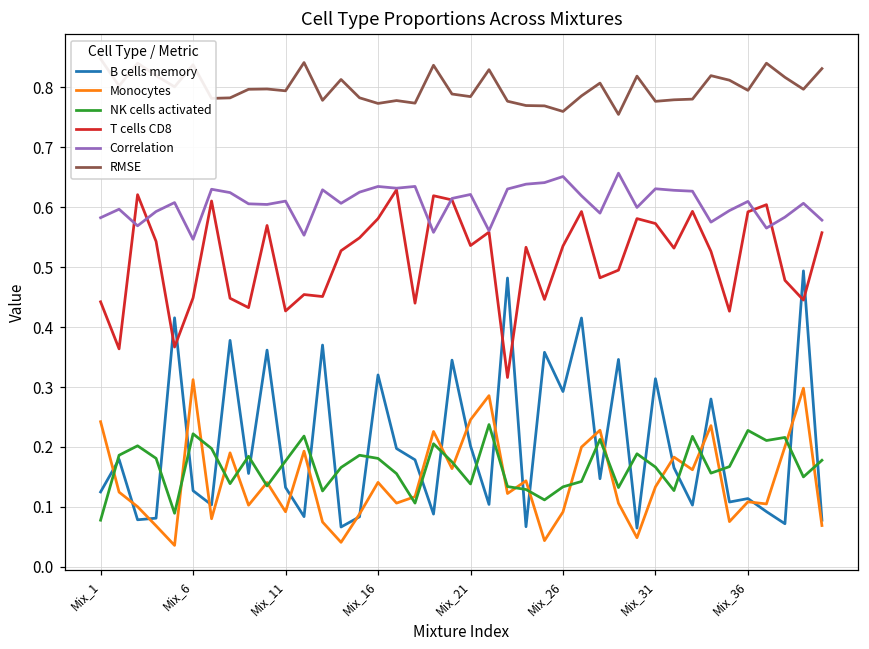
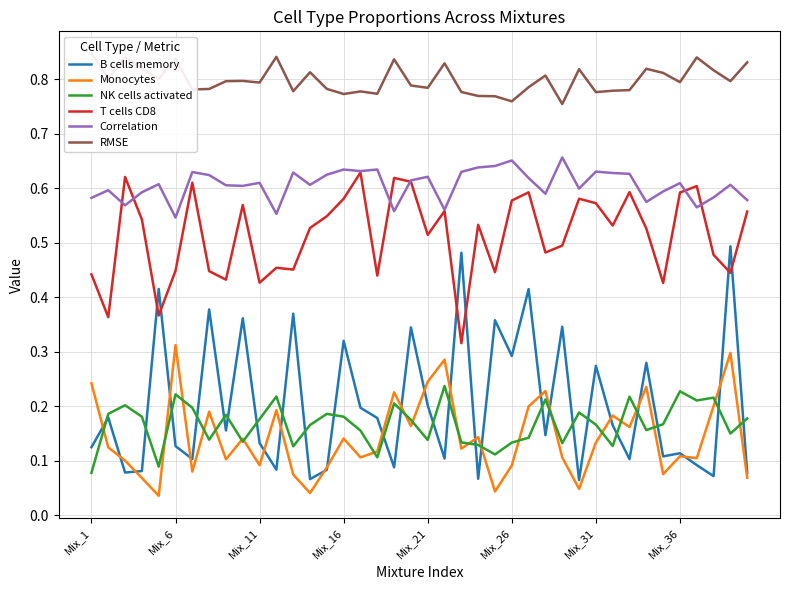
  {
    "B cells memory": {
      "Mix_1": 0.12,
      "Mix_6": 0.13,
      "Mix_11": 0.13,
      "Mix_16": 0.32,
      "Mix_21": 0.20,
      "Mix_26": 0.29,
-     "Mix_31": 0.31,
+     "Mix_31": 0.27,
      "Mix_36": 0.11
    },
    "Monocytes": {
      "Mix_1": 0.24,
      "Mix_6": 0.31,
      "Mix_11": 0.09,
      "Mix_16": 0.14,
      "Mix_21": 0.25,
      "Mix_26": 0.09,
      "Mix_31": 0.13,
      "Mix_36": 0.11
    },
    "NK cells activated": {
      "Mix_1": 0.08,
      "Mix_6": 0.22,
      "Mix_11": 0.18,
      "Mix_16": 0.18,
      "Mix_21": 0.14,
      "Mix_26": 0.13,
      "Mix_31": 0.17,
      "Mix_36": 0.23
    },
    "T cells CD8": {
      "Mix_1": 0.44,
      "Mix_6": 0.45,
      "Mix_11": 0.43,
      "Mix_16": 0.58,
-     "Mix_21": 0.54,
-     "Mix_26": 0.54,
+     "Mix_21": 0.51,
+     "Mix_26": 0.58,
      "Mix_31": 0.57,
      "Mix_36": 0.59
    },
    "Correlation": {
      "Mix_1": 0.58,
      "Mix_6": 0.55,
      "Mix_11": 0.61,
      "Mix_16": 0.63,
      "Mix_21": 0.62,
      "Mix_26": 0.65,
      "Mix_31": 0.63,
      "Mix_36": 0.61
    },
    "RMSE": {
      "Mix_11": 0.79,
      "Mix_16": 0.77,
      "Mix_21": 0.78,
      "Mix_26": 0.76,
      "Mix_31": 0.78,
      "Mix_36": 0.80
    }
  }
